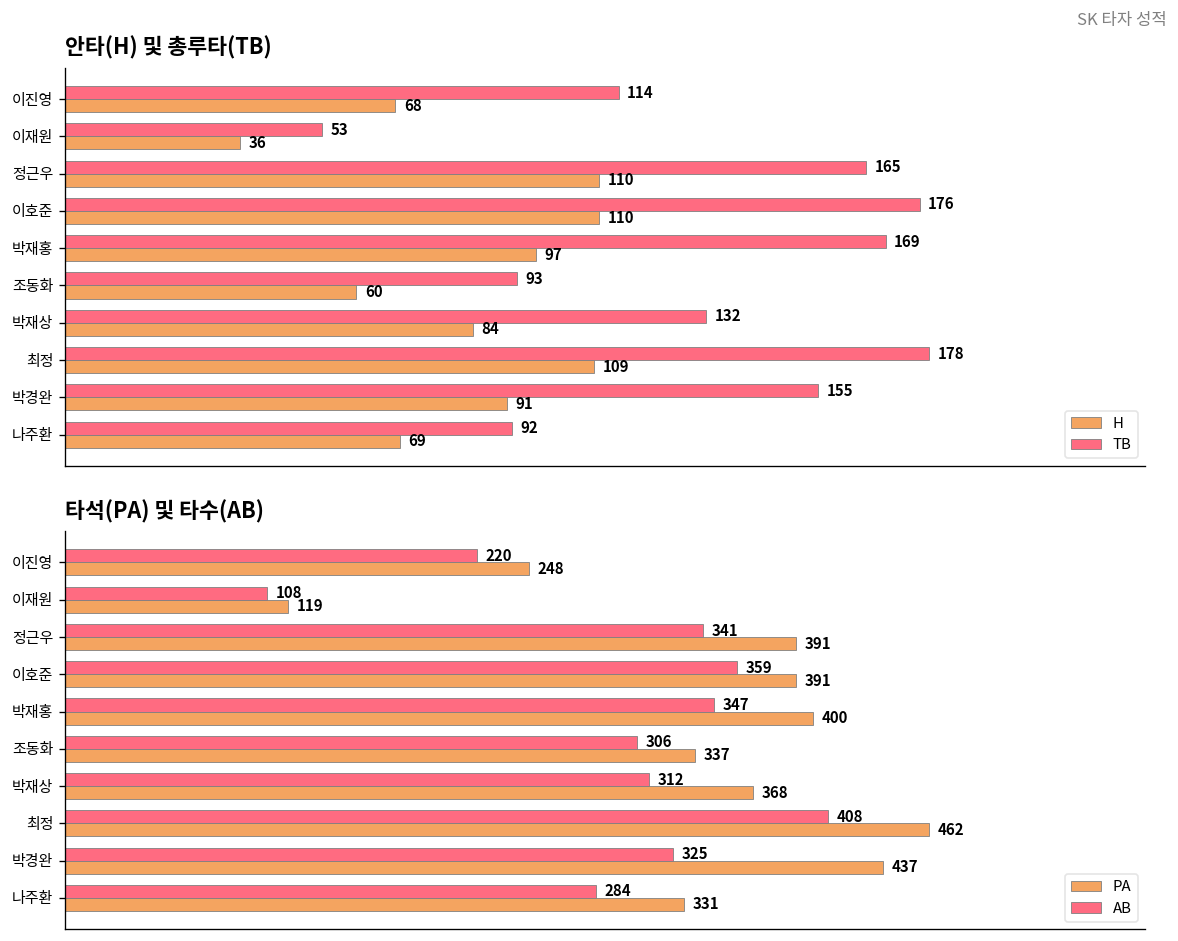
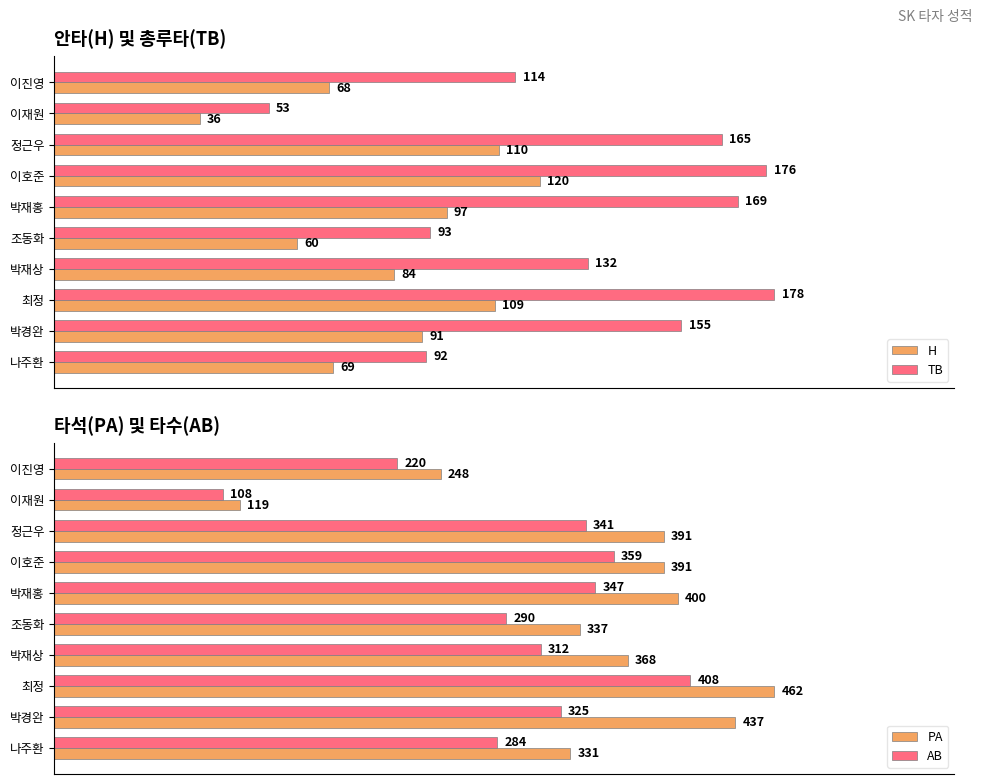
  {
    "안타(H) 및 총루타(TB)": {
      "H": {
        "이진영": 68,
        "이재원": 36,
        "정근우": 110,
-       "이호준": 110,
+       "이호준": 120,
        "박재홍": 97,
        "조동화": 60,
        "박재상": 84,
        "최정": 109,
        "박경완": 91,
        "나주환": 69
      },
      "TB": {
        "이진영": 114,
        "이재원": 53,
        "정근우": 165,
        "이호준": 176,
        "박재홍": 169,
        "조동화": 93,
        "박재상": 132,
        "최정": 178,
        "박경완": 155,
        "나주환": 92
      }
    },
    "타석(PA) 및 타수(AB)": {
      "PA": {
        "이진영": 248,
        "이재원": 119,
        "정근우": 391,
        "이호준": 391,
        "박재홍": 400,
        "조동화": 337,
        "박재상": 368,
        "최정": 462,
        "박경완": 437,
        "나주환": 331
      },
      "AB": {
        "이진영": 220,
        "이재원": 108,
        "정근우": 341,
        "이호준": 359,
        "박재홍": 347,
-       "조동화": 306,
+       "조동화": 290,
        "박재상": 312,
        "최정": 408,
        "박경완": 325,
        "나주환": 284
      }
    }
  }
